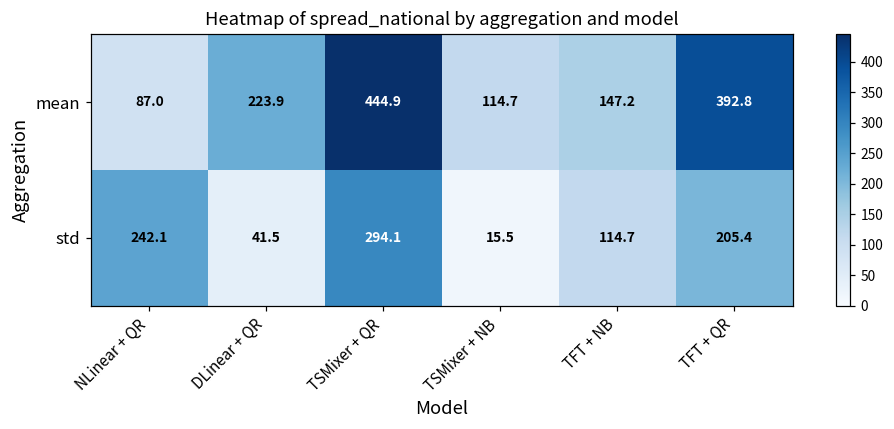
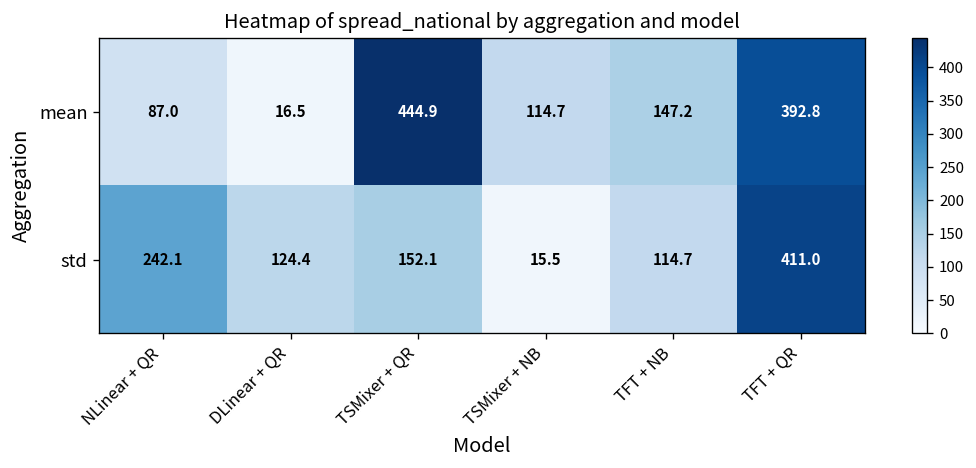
  {
    "mean": {
      "NLinear + QR": 87.0,
-     "DLinear + QR": 223.9,
+     "DLinear + QR": 16.5,
      "TSMixer + QR": 444.9,
      "TSMixer + NB": 114.7,
      "TFT + NB": 147.2,
      "TFT + QR": 392.8
    },
    "std": {
      "NLinear + QR": 242.1,
-     "DLinear + QR": 41.5,
-     "TSMixer + QR": 294.1,
+     "DLinear + QR": 124.4,
+     "TSMixer + QR": 152.1,
      "TSMixer + NB": 15.5,
      "TFT + NB": 114.7,
-     "TFT + QR": 205.4
+     "TFT + QR": 411.0
    }
  }
